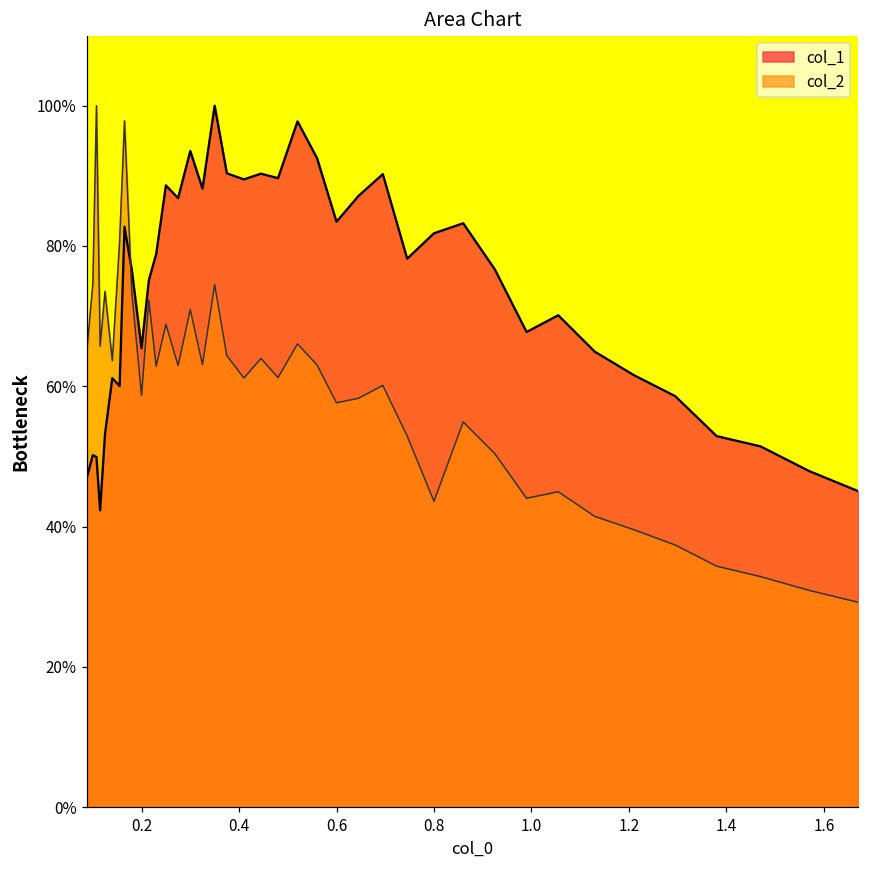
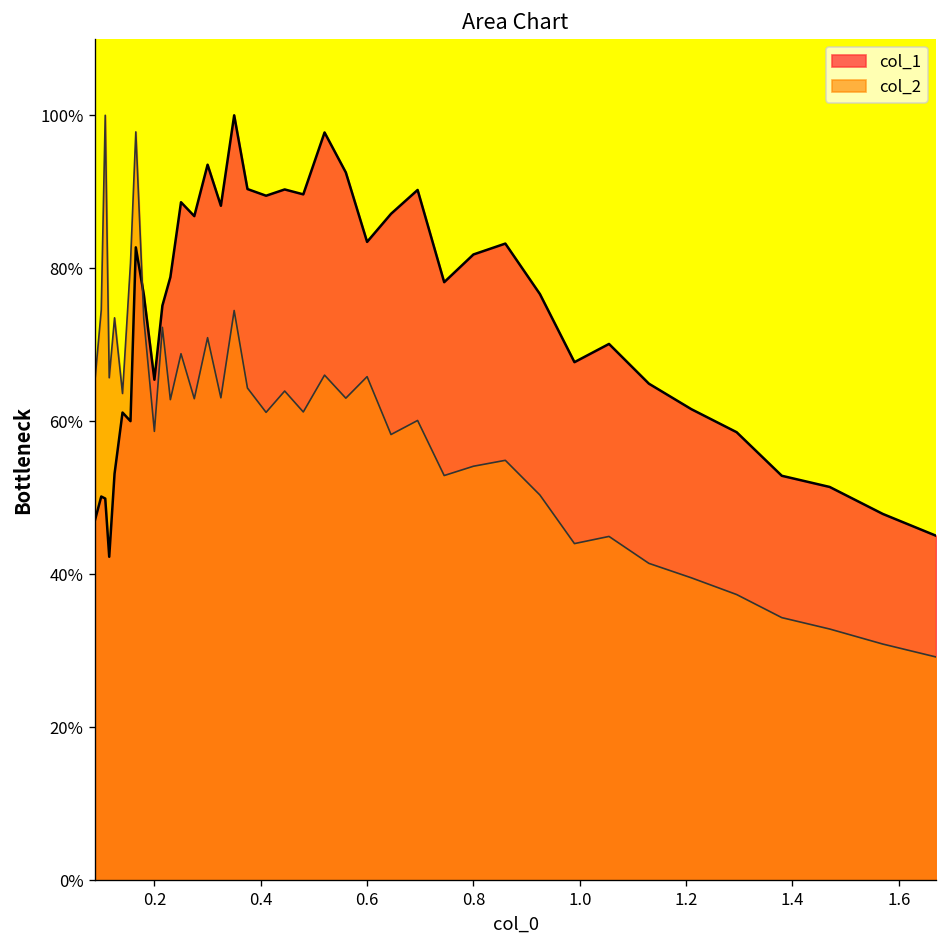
  {
    "col_1": {
      "0.2": "65%",
      "0.6": "83%",
      "0.8": "82%"
    },
    "col_2": {
      "0.2": "59%",
-     "0.6": "58%",
-     "0.8": "44%"
+     "0.6": "66%",
+     "0.8": "54%"
    }
  }
